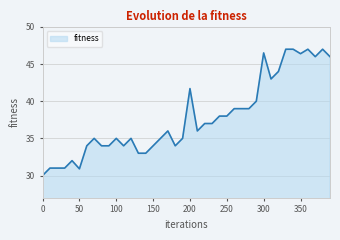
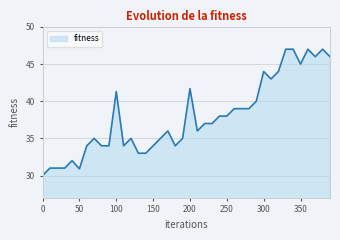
  {
    "0": 30,
    "50": 31,
-   "100": 35,
+   "100": 41,
    "150": 34,
    "200": 42,
    "250": 38,
-   "300": 47,
-   "350": 46
+   "300": 44,
+   "350": 45
  }
